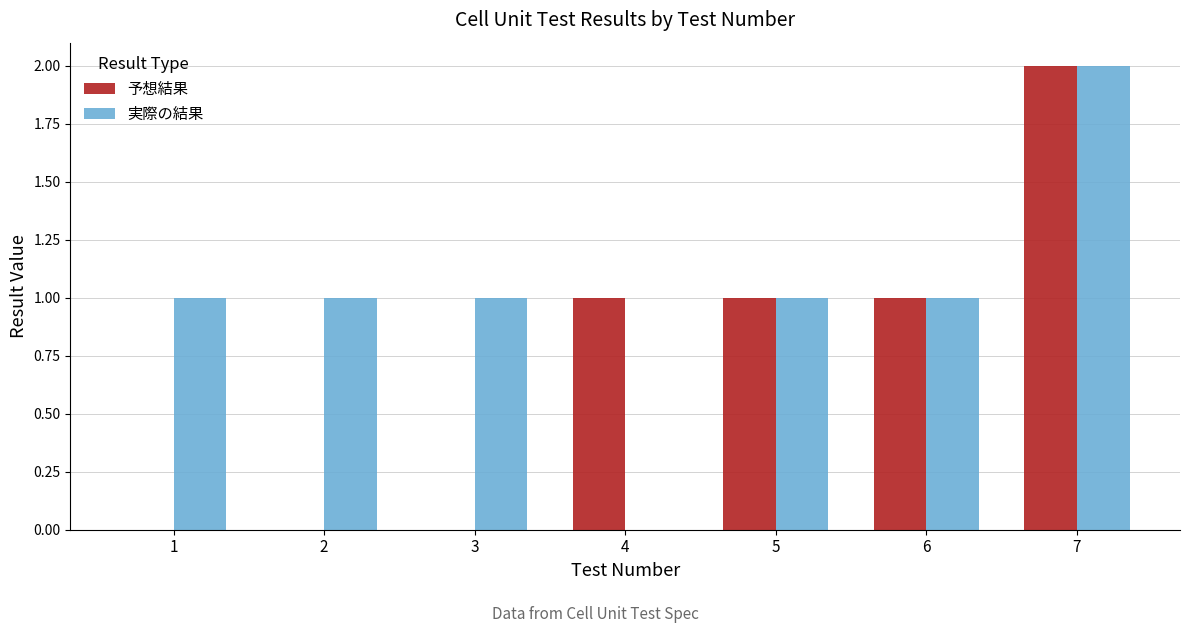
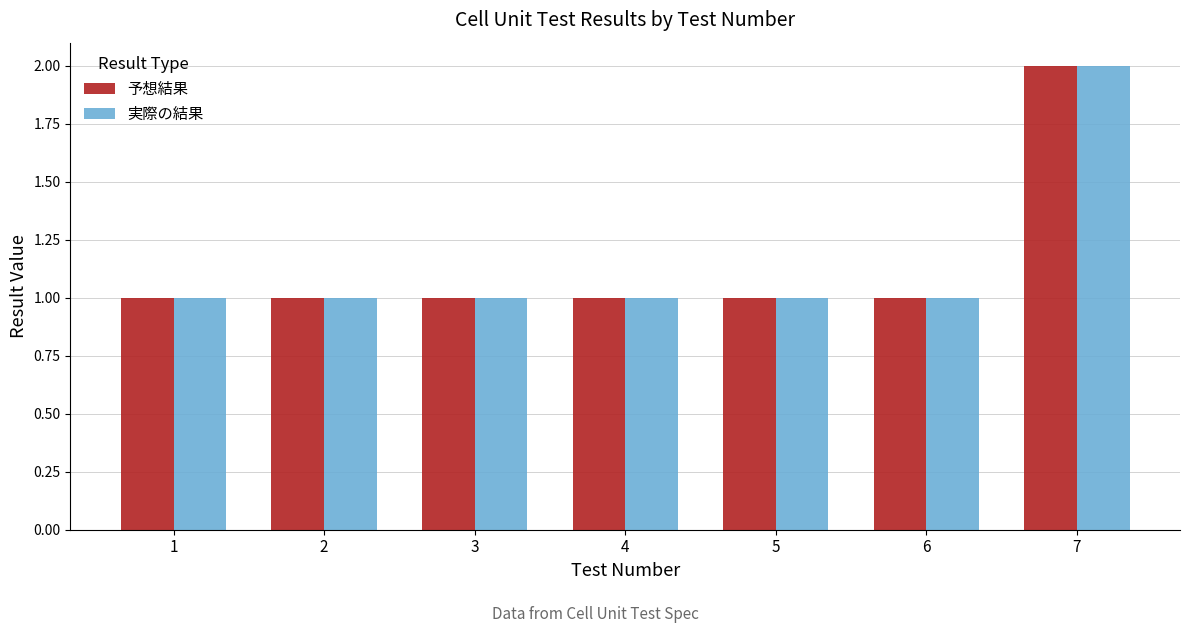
  {
    "予想結果": {
-     "1": 0,
-     "2": 0,
-     "3": 0,
+     "1": 1,
+     "2": 1,
+     "3": 1,
      "4": 1,
      "5": 1,
      "6": 1,
      "7": 2
    },
    "実際の結果": {
      "1": 1,
      "2": 1,
      "3": 1,
-     "4": 0,
+     "4": 1,
      "5": 1,
      "6": 1,
      "7": 2
    }
  }
